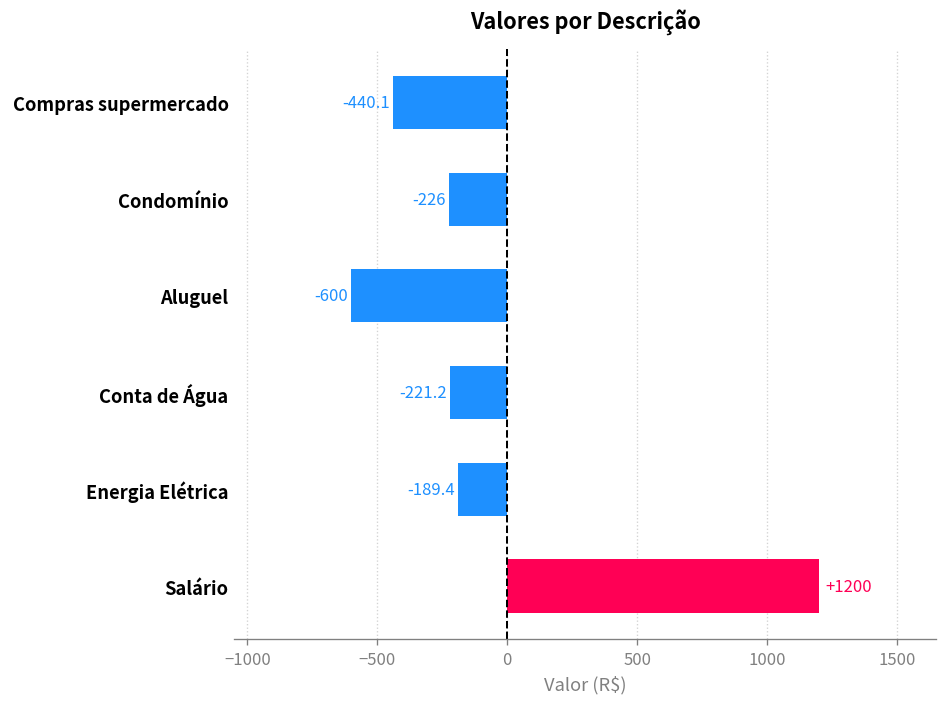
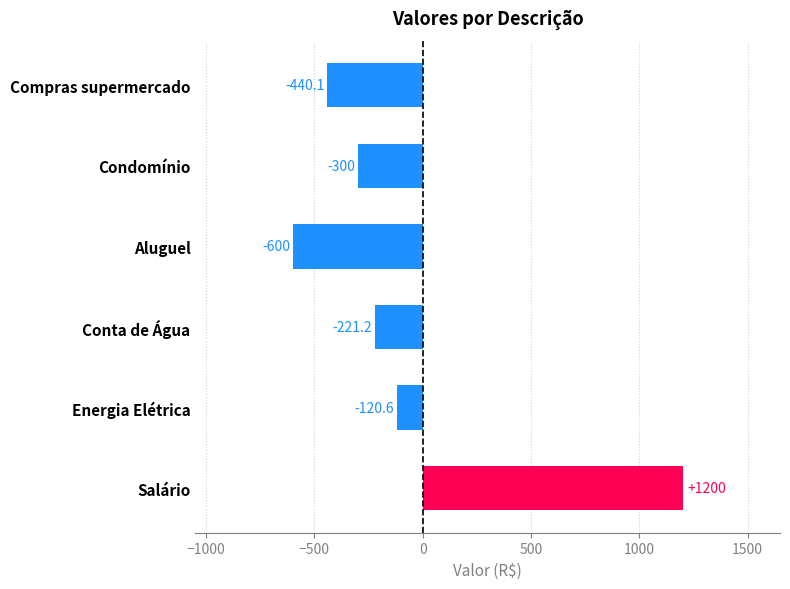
  {
    "Compras supermercado": "-440.1",
-   "Condomínio": "-226",
+   "Condomínio": "-300",
    "Aluguel": "-600",
    "Conta de Água": "-221.2",
-   "Energia Elétrica": "-189.4",
+   "Energia Elétrica": "-120.6",
    "Salário": "+1200"
  }
